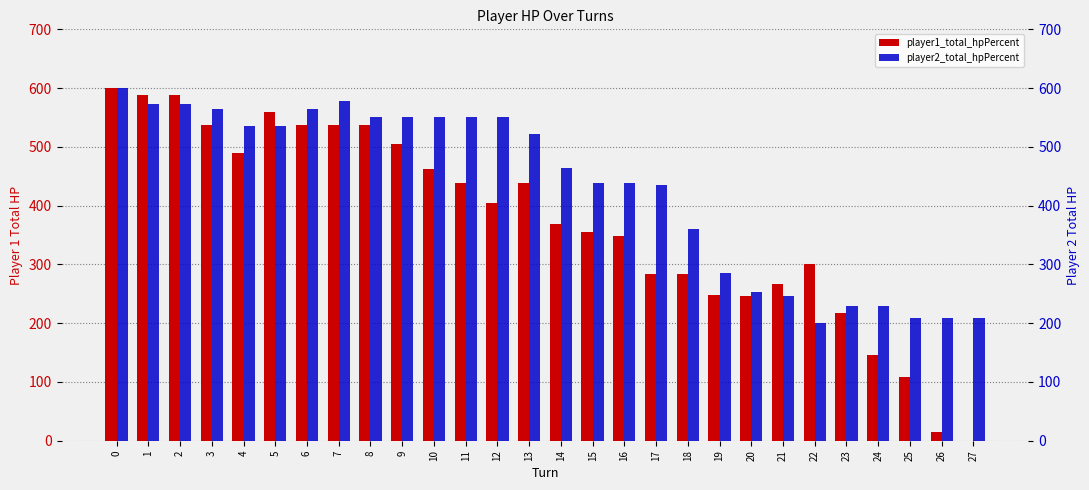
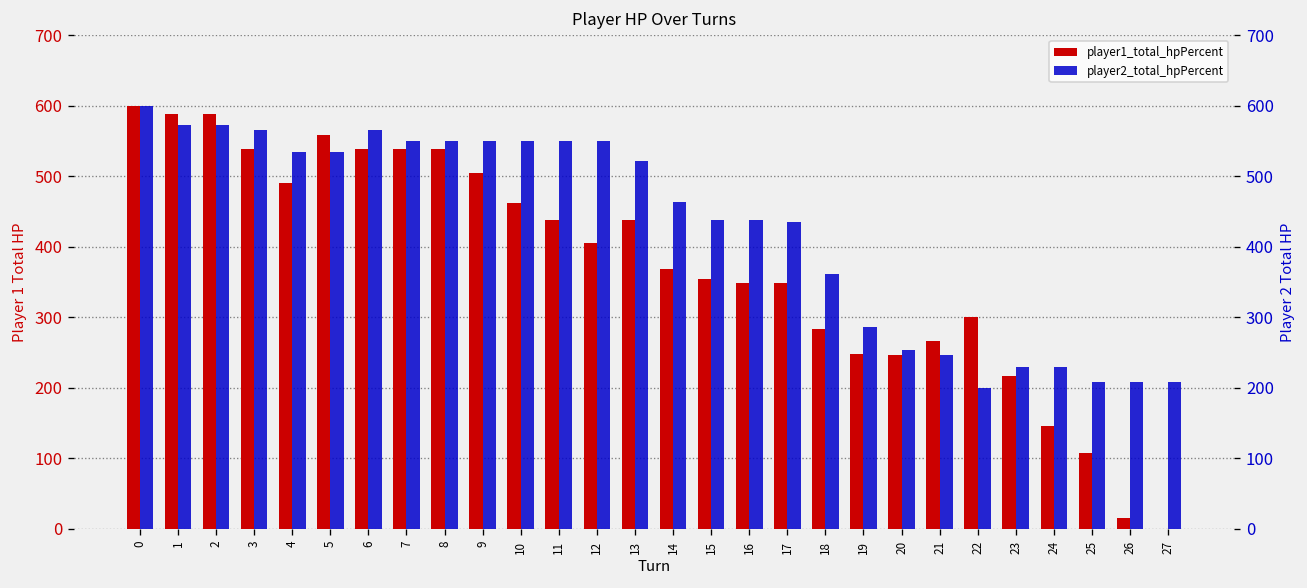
  {
    "player1_total_hpPercent": {
      "0": 600,
      "1": 590,
      "2": 590,
      "3": 540,
      "4": 490,
      "5": 560,
      "6": 540,
      "7": 540,
      "8": 540,
      "9": 510,
      "10": 460,
      "11": 440,
      "12": 410,
      "13": 440,
      "14": 370,
      "15": 360,
      "16": 350,
-     "17": 280,
+     "17": 350,
      "18": 280,
      "19": 250,
      "20": 250,
      "21": 270,
      "22": 300,
      "23": 220,
      "24": 150,
      "25": 110,
      "26": 20,
      "27": 0
    },
    "player2_total_hpPercent": {
      "0": 600,
      "1": 570,
      "2": 570,
      "3": 570,
      "4": 540,
      "5": 540,
      "6": 570,
-     "7": 580,
+     "7": 550,
      "8": 550,
      "9": 550,
      "10": 550,
      "11": 550,
      "12": 550,
      "13": 520,
      "14": 460,
      "15": 440,
      "16": 440,
      "17": 440,
      "18": 360,
      "19": 290,
      "20": 250,
      "21": 250,
      "22": 200,
      "23": 230,
      "24": 230,
      "25": 210,
      "26": 210,
      "27": 210
    }
  }
